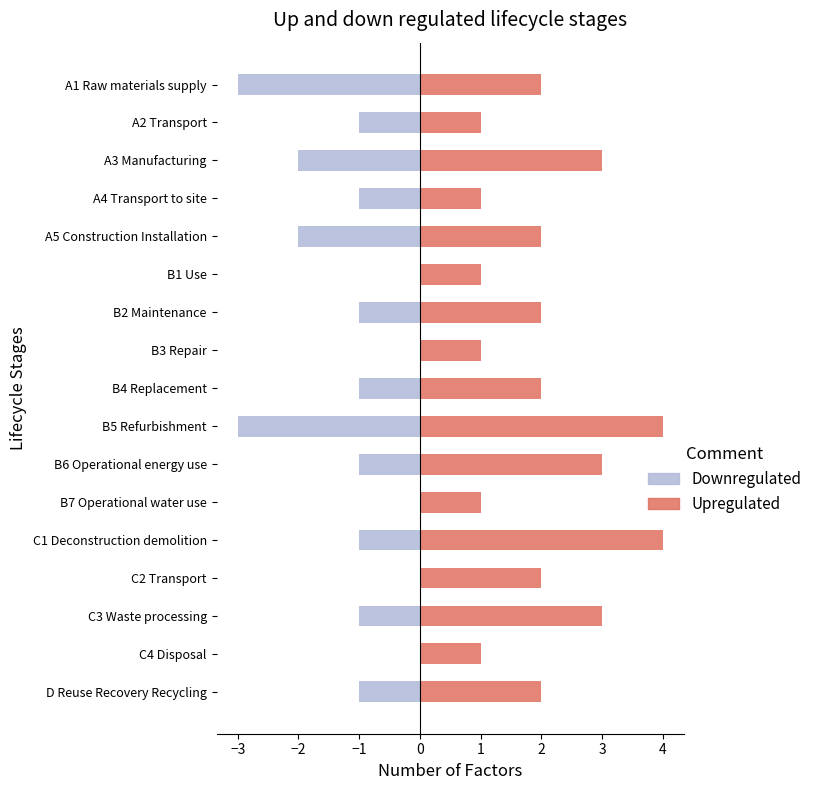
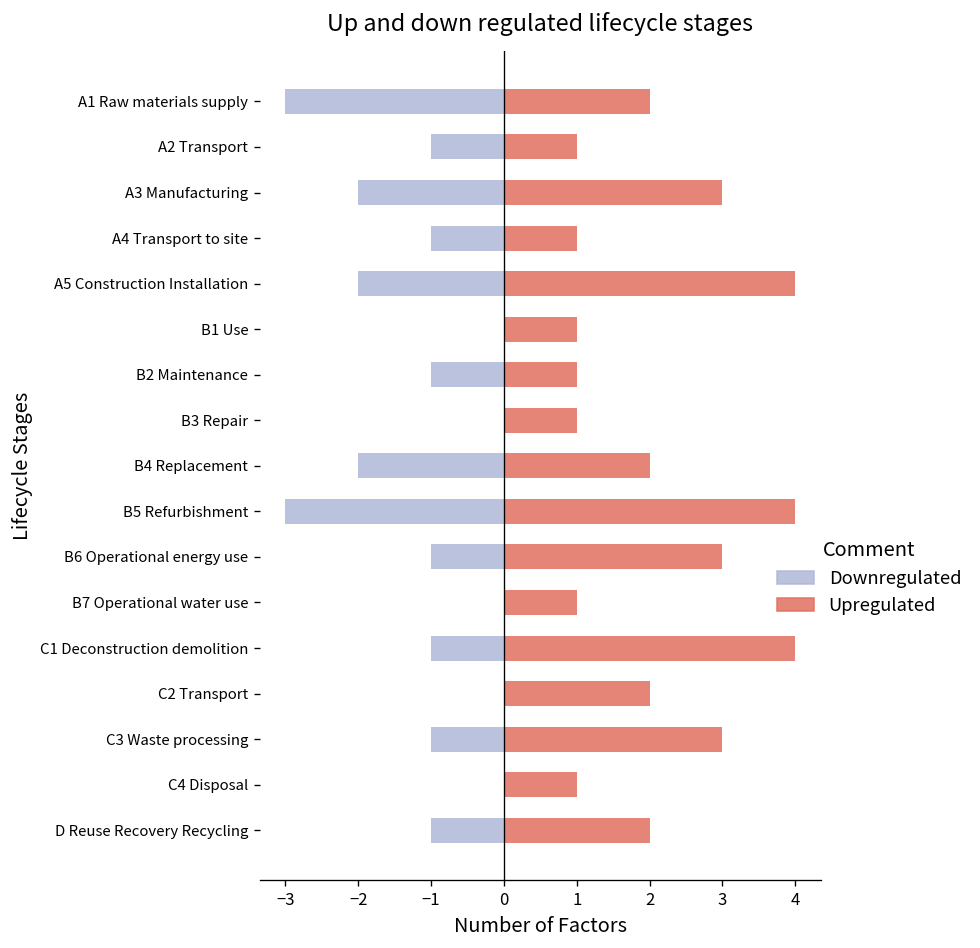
  {
    "Downregulated": {
      "A1 Raw materials supply": -3,
      "A2 Transport": -1,
      "A3 Manufacturing": -2,
      "A4 Transport to site": -1,
      "A5 Construction Installation": -2,
      "B1 Use": 0,
      "B2 Maintenance": -1,
      "B3 Repair": 0,
-     "B4 Replacement": -1,
+     "B4 Replacement": -2,
      "B5 Refurbishment": -3,
      "B6 Operational energy use": -1,
      "B7 Operational water use": 0,
      "C1 Deconstruction demolition": -1,
      "C2 Transport": 0,
      "C3 Waste processing": -1,
      "C4 Disposal": 0,
      "D Reuse Recovery Recycling": -1
    },
    "Upregulated": {
      "A1 Raw materials supply": 2,
      "A2 Transport": 1,
      "A3 Manufacturing": 3,
      "A4 Transport to site": 1,
-     "A5 Construction Installation": 2,
+     "A5 Construction Installation": 4,
      "B1 Use": 1,
-     "B2 Maintenance": 2,
+     "B2 Maintenance": 1,
      "B3 Repair": 1,
      "B4 Replacement": 2,
      "B5 Refurbishment": 4,
      "B6 Operational energy use": 3,
      "B7 Operational water use": 1,
      "C1 Deconstruction demolition": 4,
      "C2 Transport": 2,
      "C3 Waste processing": 3,
      "C4 Disposal": 1,
      "D Reuse Recovery Recycling": 2
    }
  }
